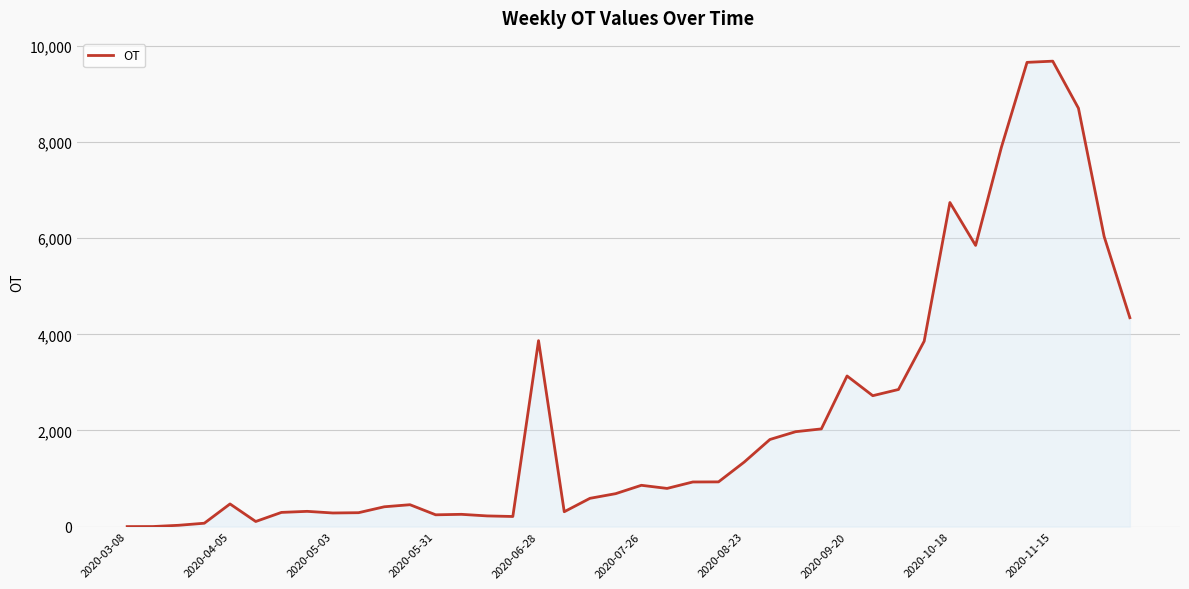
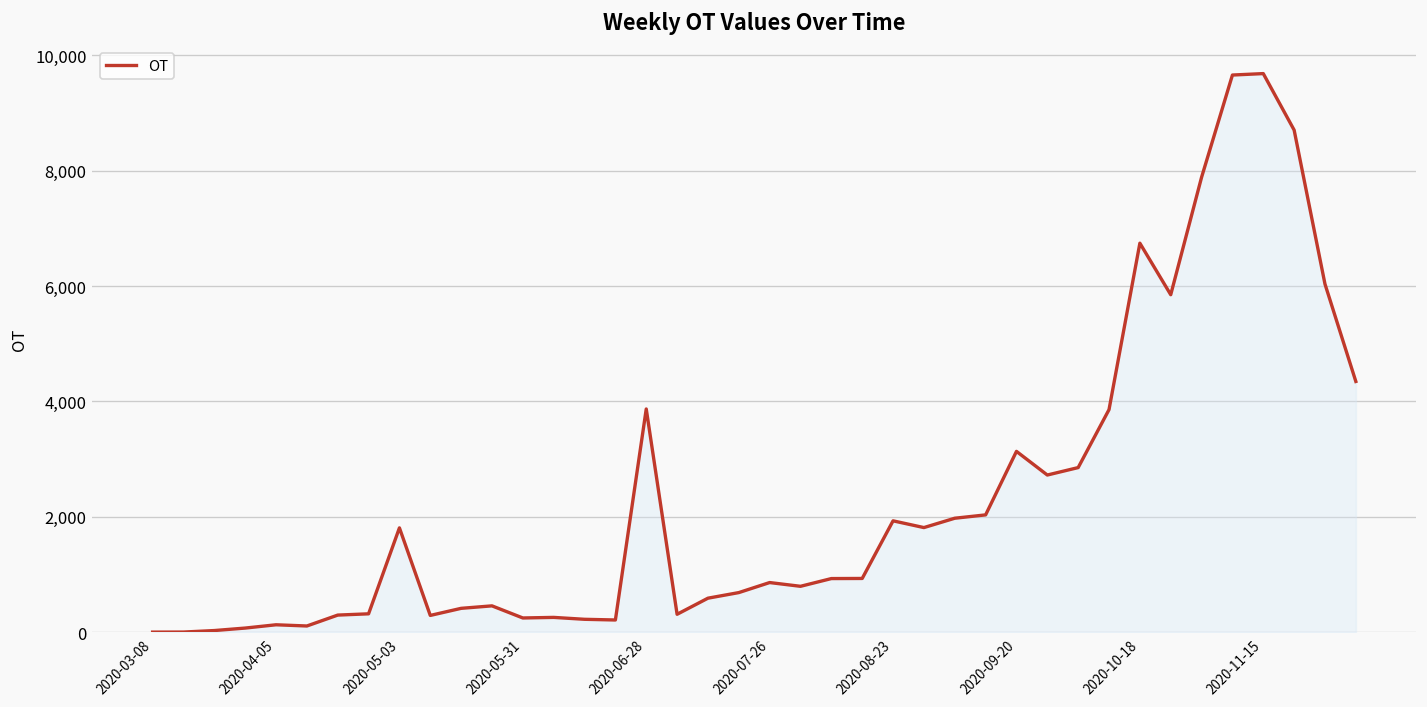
  {
    "2020-03-08": "0",
-   "2020-04-05": "500",
-   "2020-05-03": "300",
+   "2020-04-05": "100",
+   "2020-05-03": "1,800",
    "2020-05-31": "200",
    "2020-06-28": "3,900",
    "2020-07-26": "900",
-   "2020-08-23": "1,300",
+   "2020-08-23": "1,900",
    "2020-09-20": "3,100",
    "2020-10-18": "6,700",
    "2020-11-15": "9,700"
  }
